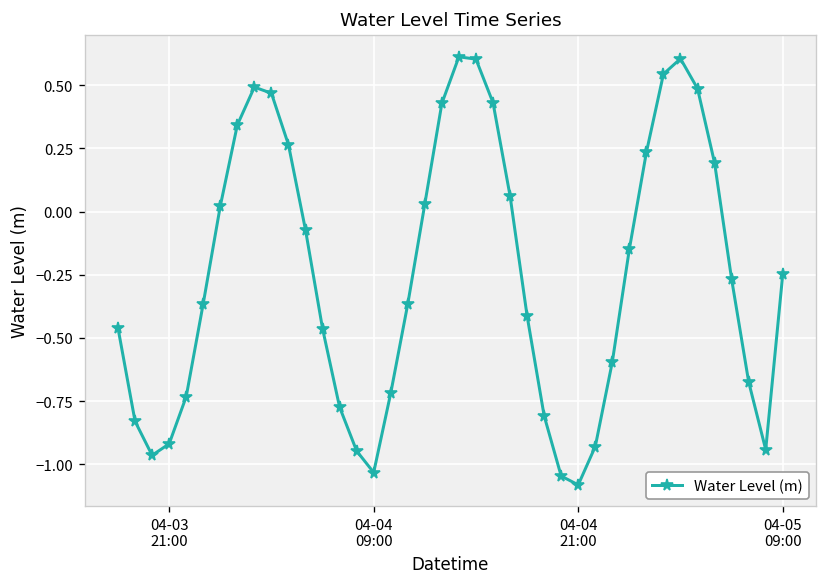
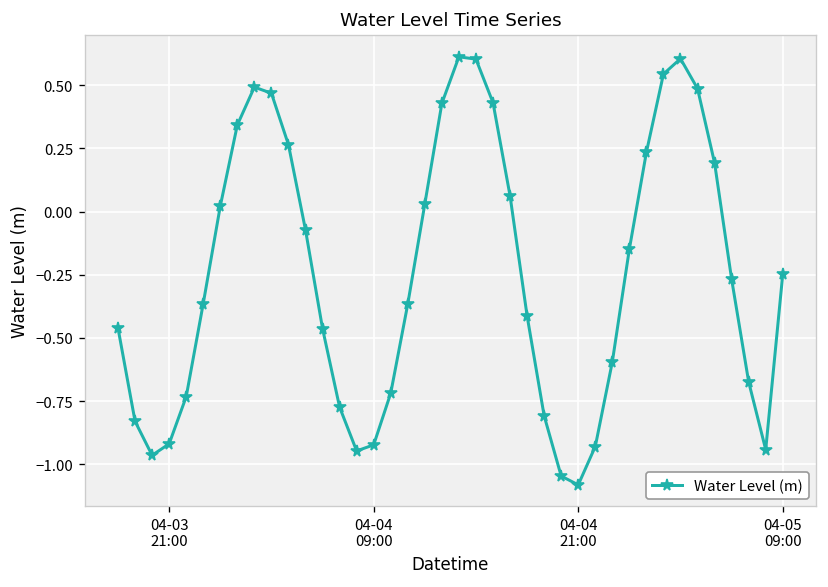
  {
    "04-03 21:00": -0.92,
-   "04-04 09:00": -1.03,
+   "04-04 09:00": -0.92,
    "04-04 21:00": -1.08,
    "04-05 09:00": -0.25
  }
